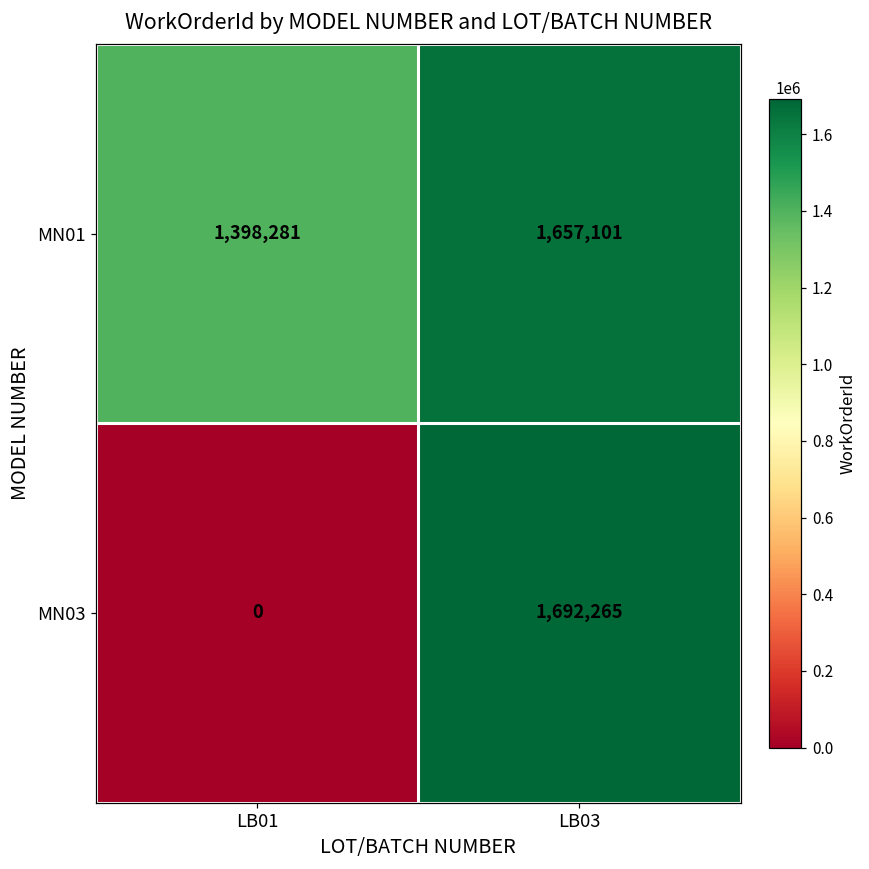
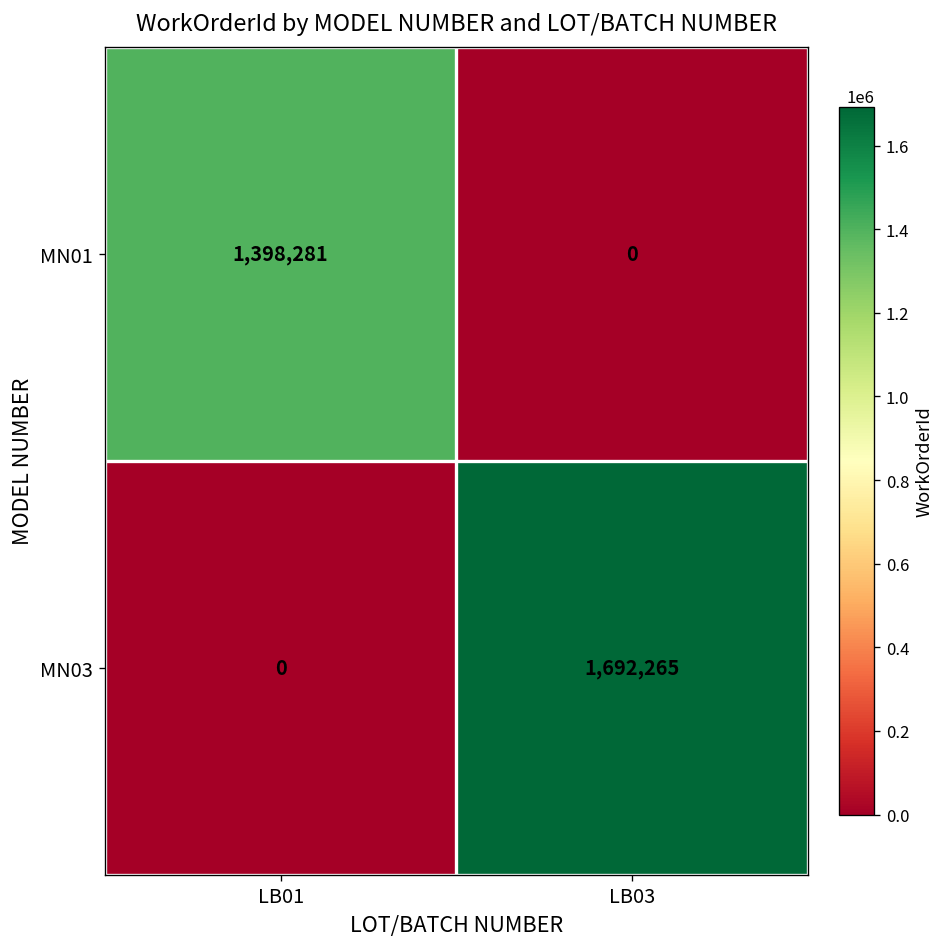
  {
    "MN01": {
      "LB01": "1,398,281",
-     "LB03": "1,657,101"
+     "LB03": "0"
    },
    "MN03": {
      "LB01": "0",
      "LB03": "1,692,265"
    }
  }
